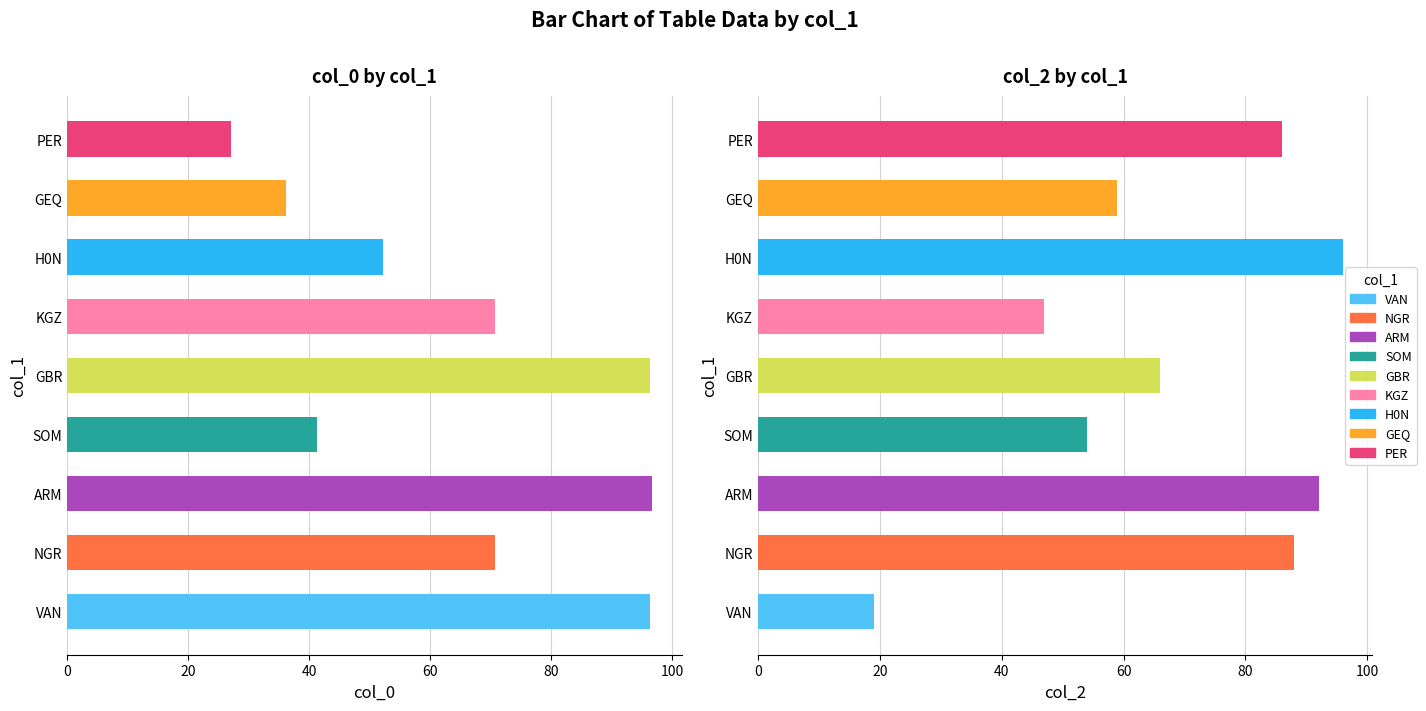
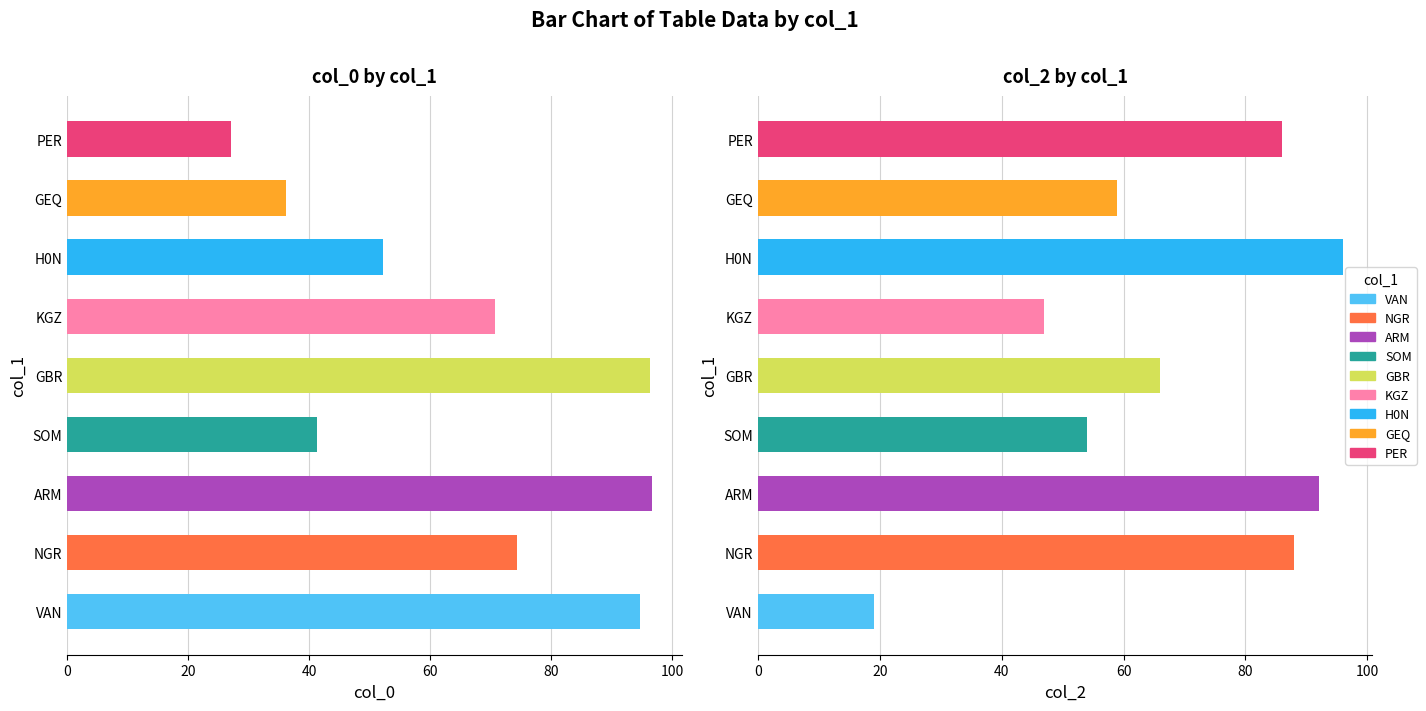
  {
    "col_0 by col_1": {
      "PER": 27,
      "GEQ": 36,
      "H0N": 52,
      "KGZ": 71,
      "GBR": 96,
      "SOM": 41,
      "ARM": 97,
-     "NGR": 71,
-     "VAN": 96
+     "NGR": 74,
+     "VAN": 95
    },
    "col_2 by col_1": {
      "PER": 86,
      "GEQ": 59,
      "H0N": 96,
      "KGZ": 47,
      "GBR": 66,
      "SOM": 54,
      "ARM": 92,
      "NGR": 88,
      "VAN": 19
    }
  }
